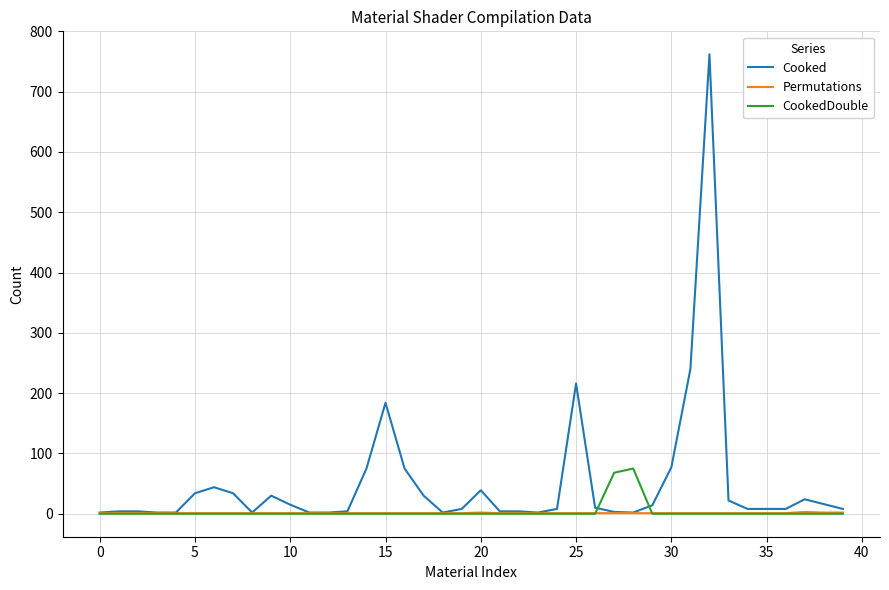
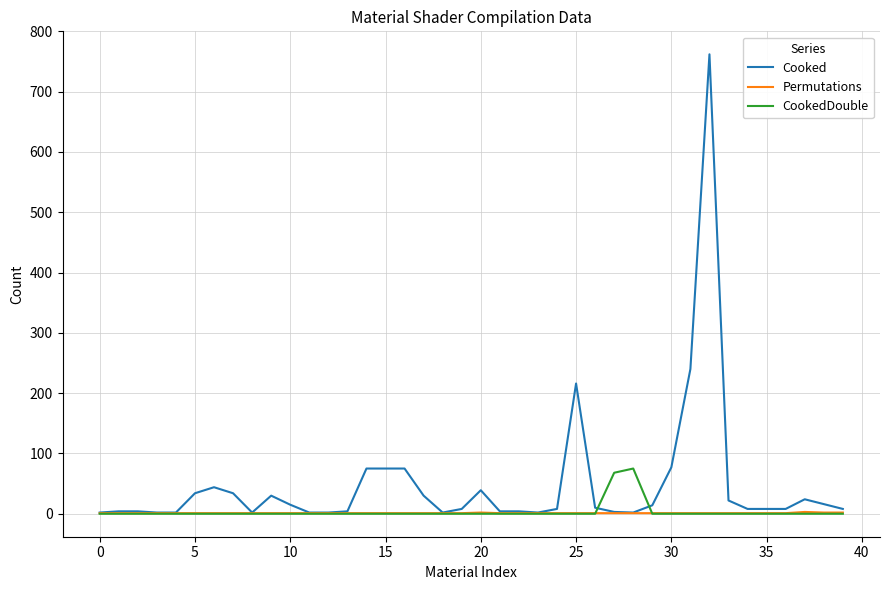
  {
    "Cooked": {
      "5": 30,
      "10": 20,
-     "15": 180,
+     "15": 80,
      "20": 40,
      "25": 220,
      "30": 80,
      "35": 10
    }
  }
